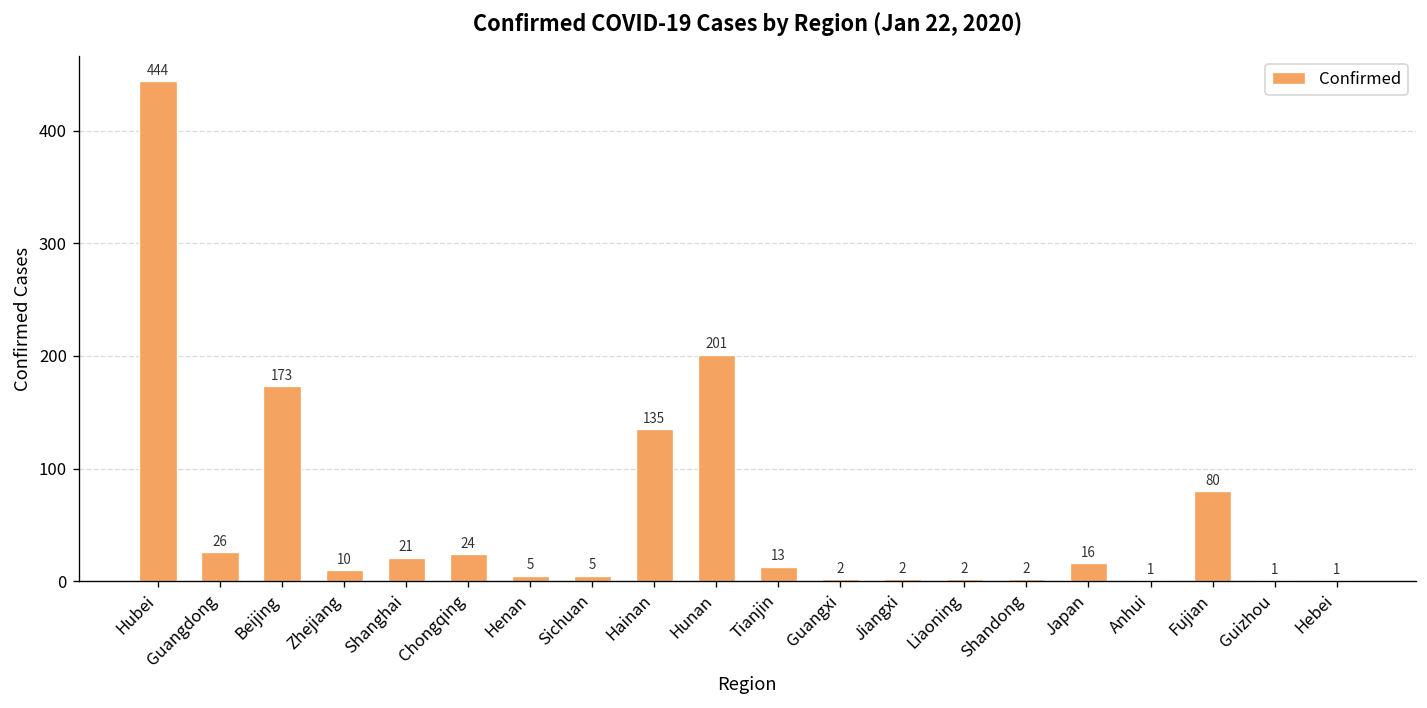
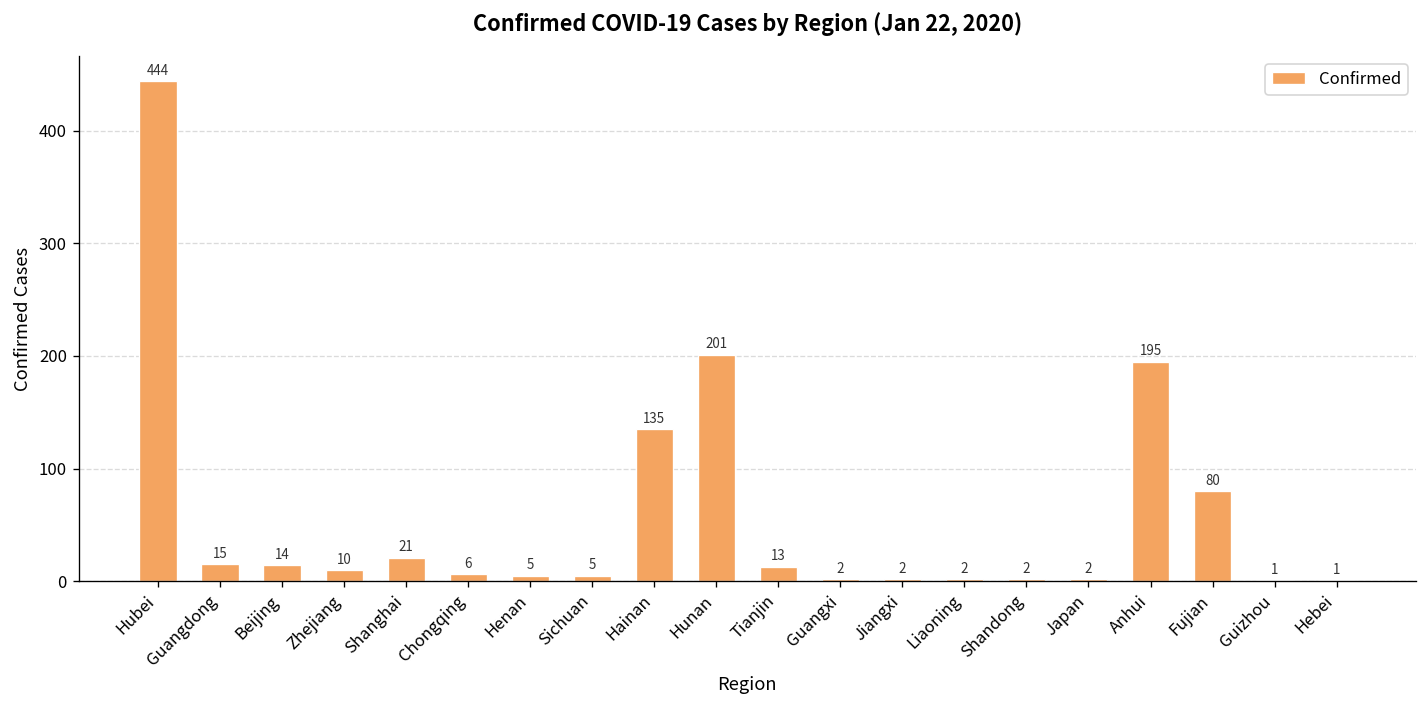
  {
    "Hubei": 444,
-   "Guangdong": 26,
-   "Beijing": 173,
+   "Guangdong": 15,
+   "Beijing": 14,
    "Zhejiang": 10,
    "Shanghai": 21,
-   "Chongqing": 24,
+   "Chongqing": 6,
    "Henan": 5,
    "Sichuan": 5,
    "Hainan": 135,
    "Hunan": 201,
    "Tianjin": 13,
    "Guangxi": 2,
    "Jiangxi": 2,
    "Liaoning": 2,
    "Shandong": 2,
-   "Japan": 16,
-   "Anhui": 1,
+   "Japan": 2,
+   "Anhui": 195,
    "Fujian": 80,
    "Guizhou": 1,
    "Hebei": 1
  }
